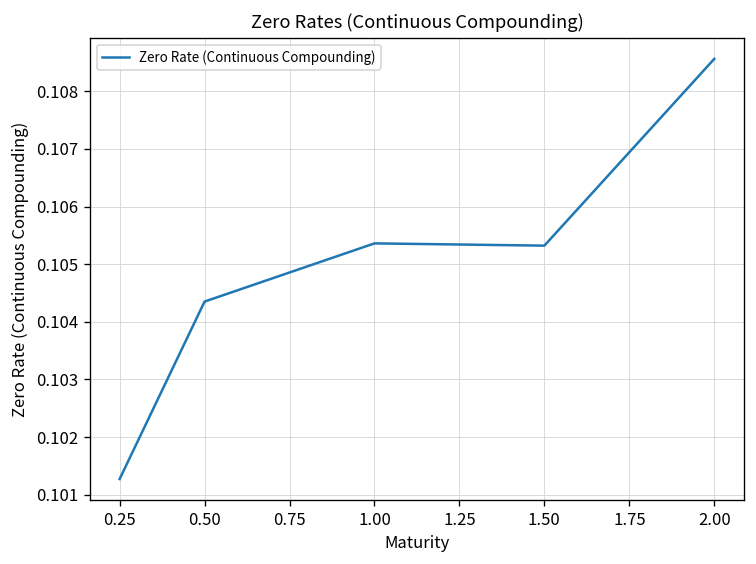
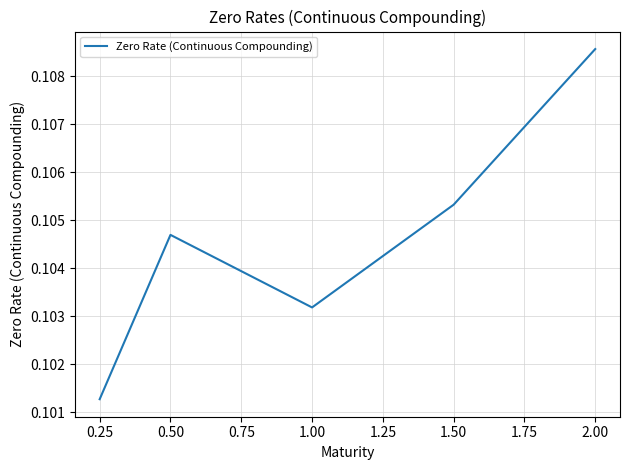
  {
    "0.25": 0.1013,
-   "0.50": 0.1044,
-   "1.00": 0.1054,
+   "0.50": 0.1047,
+   "1.00": 0.1032,
    "1.50": 0.1053,
    "2.00": 0.1086
  }
